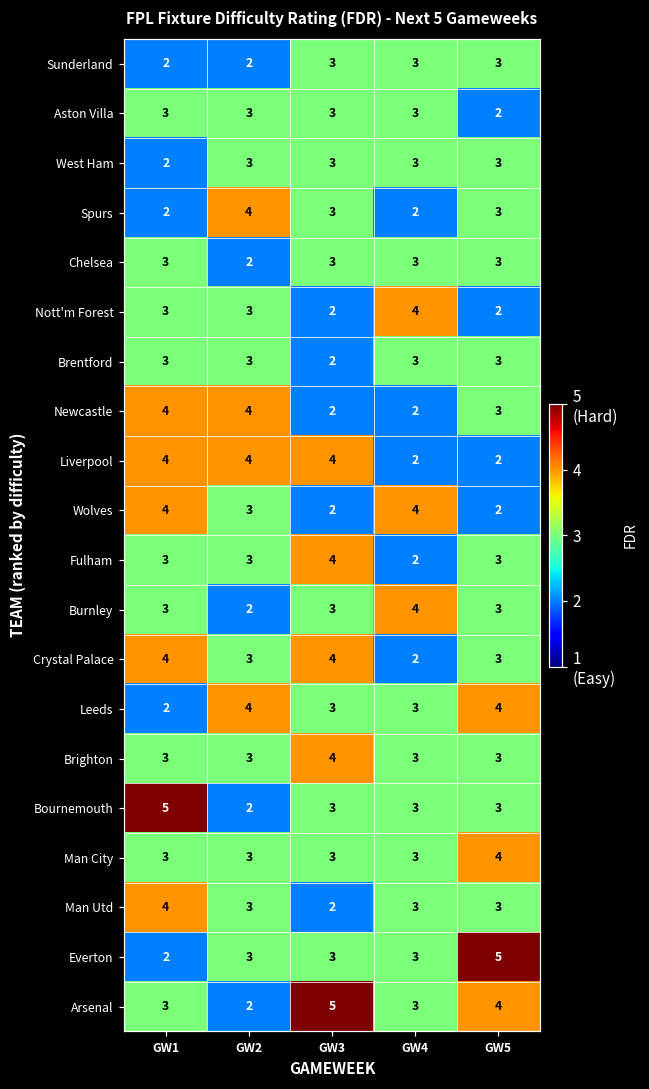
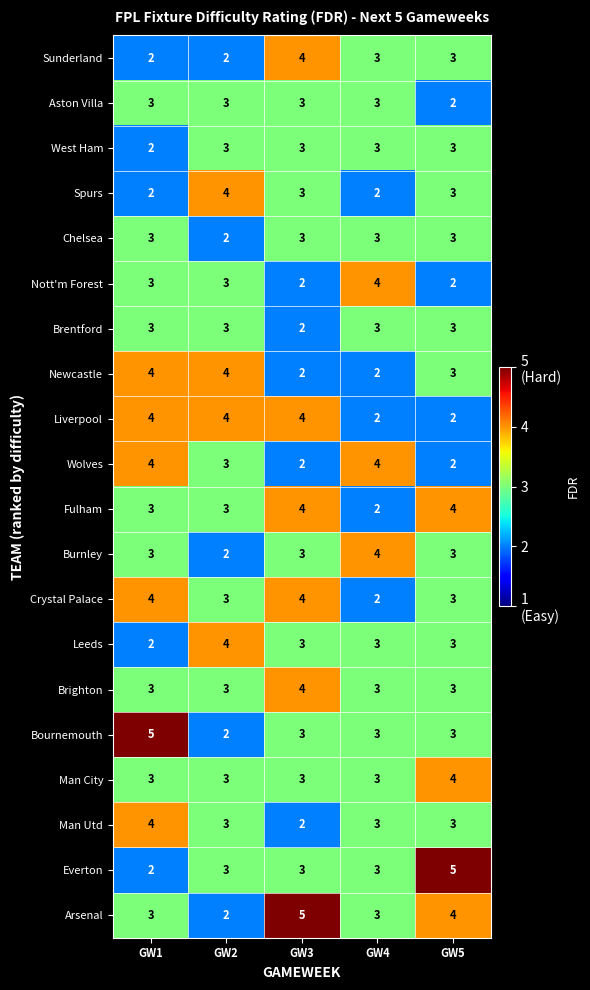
  {
    "Sunderland": {
      "GW1": 2,
      "GW2": 2,
-     "GW3": 3,
+     "GW3": 4,
      "GW4": 3,
      "GW5": 3
    },
    "Aston Villa": {
      "GW1": 3,
      "GW2": 3,
      "GW3": 3,
      "GW4": 3,
      "GW5": 2
    },
    "West Ham": {
      "GW1": 2,
      "GW2": 3,
      "GW3": 3,
      "GW4": 3,
      "GW5": 3
    },
    "Spurs": {
      "GW1": 2,
      "GW2": 4,
      "GW3": 3,
      "GW4": 2,
      "GW5": 3
    },
    "Chelsea": {
      "GW1": 3,
      "GW2": 2,
      "GW3": 3,
      "GW4": 3,
      "GW5": 3
    },
    "Nott'm Forest": {
      "GW1": 3,
      "GW2": 3,
      "GW3": 2,
      "GW4": 4,
      "GW5": 2
    },
    "Brentford": {
      "GW1": 3,
      "GW2": 3,
      "GW3": 2,
      "GW4": 3,
      "GW5": 3
    },
    "Newcastle": {
      "GW1": 4,
      "GW2": 4,
      "GW3": 2,
      "GW4": 2,
      "GW5": 3
    },
    "Liverpool": {
      "GW1": 4,
      "GW2": 4,
      "GW3": 4,
      "GW4": 2,
      "GW5": 2
    },
    "Wolves": {
      "GW1": 4,
      "GW2": 3,
      "GW3": 2,
      "GW4": 4,
      "GW5": 2
    },
    "Fulham": {
      "GW1": 3,
      "GW2": 3,
      "GW3": 4,
      "GW4": 2,
-     "GW5": 3
+     "GW5": 4
    },
    "Burnley": {
      "GW1": 3,
      "GW2": 2,
      "GW3": 3,
      "GW4": 4,
      "GW5": 3
    },
    "Crystal Palace": {
      "GW1": 4,
      "GW2": 3,
      "GW3": 4,
      "GW4": 2,
      "GW5": 3
    },
    "Leeds": {
      "GW1": 2,
      "GW2": 4,
      "GW3": 3,
      "GW4": 3,
-     "GW5": 4
+     "GW5": 3
    },
    "Brighton": {
      "GW1": 3,
      "GW2": 3,
      "GW3": 4,
      "GW4": 3,
      "GW5": 3
    },
    "Bournemouth": {
      "GW1": 5,
      "GW2": 2,
      "GW3": 3,
      "GW4": 3,
      "GW5": 3
    },
    "Man City": {
      "GW1": 3,
      "GW2": 3,
      "GW3": 3,
      "GW4": 3,
      "GW5": 4
    },
    "Man Utd": {
      "GW1": 4,
      "GW2": 3,
      "GW3": 2,
      "GW4": 3,
      "GW5": 3
    },
    "Everton": {
      "GW1": 2,
      "GW2": 3,
      "GW3": 3,
      "GW4": 3,
      "GW5": 5
    },
    "Arsenal": {
      "GW1": 3,
      "GW2": 2,
      "GW3": 5,
      "GW4": 3,
      "GW5": 4
    }
  }
